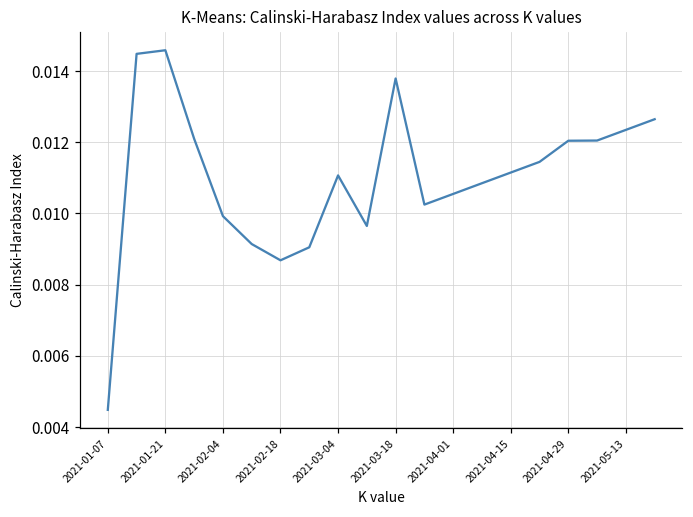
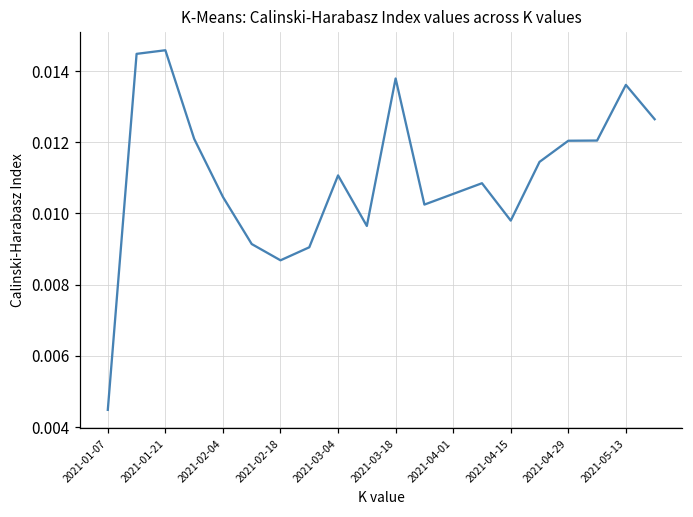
  {
    "2021-01-07": 0.0045,
    "2021-01-21": 0.0146,
-   "2021-02-04": 0.0099,
+   "2021-02-04": 0.0105,
    "2021-02-18": 0.0087,
    "2021-03-04": 0.0111,
    "2021-03-18": 0.0138,
    "2021-04-01": 0.0105,
-   "2021-04-15": 0.0111,
+   "2021-04-15": 0.0098,
    "2021-04-29": 0.0120,
-   "2021-05-13": 0.0123
+   "2021-05-13": 0.0136
  }
